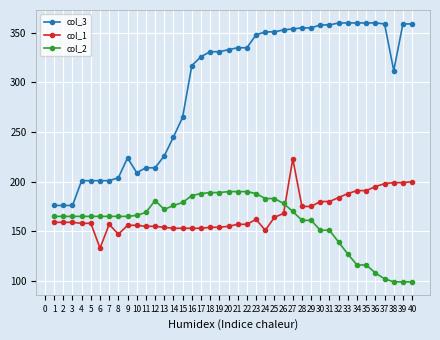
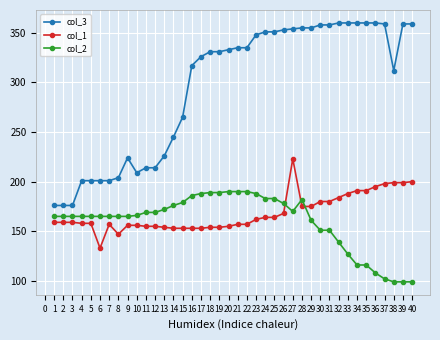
  {
    "col_3": {
      "1": 180,
      "2": 180,
      "3": 180,
      "4": 200,
      "5": 200,
      "6": 200,
      "7": 200,
      "8": 200,
      "9": 220,
      "10": 210,
      "11": 210,
      "12": 210,
      "13": 230,
      "14": 250,
      "15": 270,
      "16": 320,
      "17": 330,
      "18": 330,
      "19": 330,
      "20": 330,
      "21": 340,
      "22": 340,
      "23": 350,
      "24": 350,
      "25": 350,
      "26": 350,
      "27": 350,
      "28": 360,
      "29": 360,
      "30": 360,
      "31": 360,
      "32": 360,
      "33": 360,
      "34": 360,
      "35": 360,
      "36": 360,
      "37": 360,
      "38": 310,
      "39": 360,
      "40": 360
    },
    "col_1": {
      "1": 160,
      "2": 160,
      "3": 160,
      "4": 160,
      "5": 160,
      "6": 130,
      "7": 160,
      "8": 150,
      "9": 160,
      "10": 160,
      "11": 160,
      "12": 160,
      "13": 150,
      "14": 150,
      "15": 150,
      "16": 150,
      "17": 150,
      "18": 150,
      "19": 150,
      "20": 160,
      "21": 160,
      "22": 160,
      "23": 160,
-     "24": 150,
+     "24": 160,
      "25": 160,
      "26": 170,
      "27": 220,
      "28": 180,
      "29": 180,
      "30": 180,
      "31": 180,
      "32": 180,
      "33": 190,
      "34": 190,
      "35": 190,
      "36": 200,
      "37": 200,
      "38": 200,
      "39": 200,
      "40": 200
    },
    "col_2": {
      "1": 170,
      "2": 170,
      "3": 170,
      "4": 170,
      "5": 170,
      "6": 170,
      "7": 170,
      "8": 170,
      "9": 170,
      "10": 170,
      "11": 170,
-     "12": 180,
+     "12": 170,
      "13": 170,
      "14": 180,
      "15": 180,
      "16": 190,
      "17": 190,
      "18": 190,
      "19": 190,
      "20": 190,
      "21": 190,
      "22": 190,
      "23": 190,
      "24": 180,
      "25": 180,
      "26": 180,
      "27": 170,
-     "28": 160,
+     "28": 180,
      "29": 160,
      "30": 150,
      "31": 150,
      "32": 140,
      "33": 130,
      "34": 120,
      "35": 120,
      "36": 110,
      "37": 100,
      "38": 100,
      "39": 100,
      "40": 100
    }
  }
